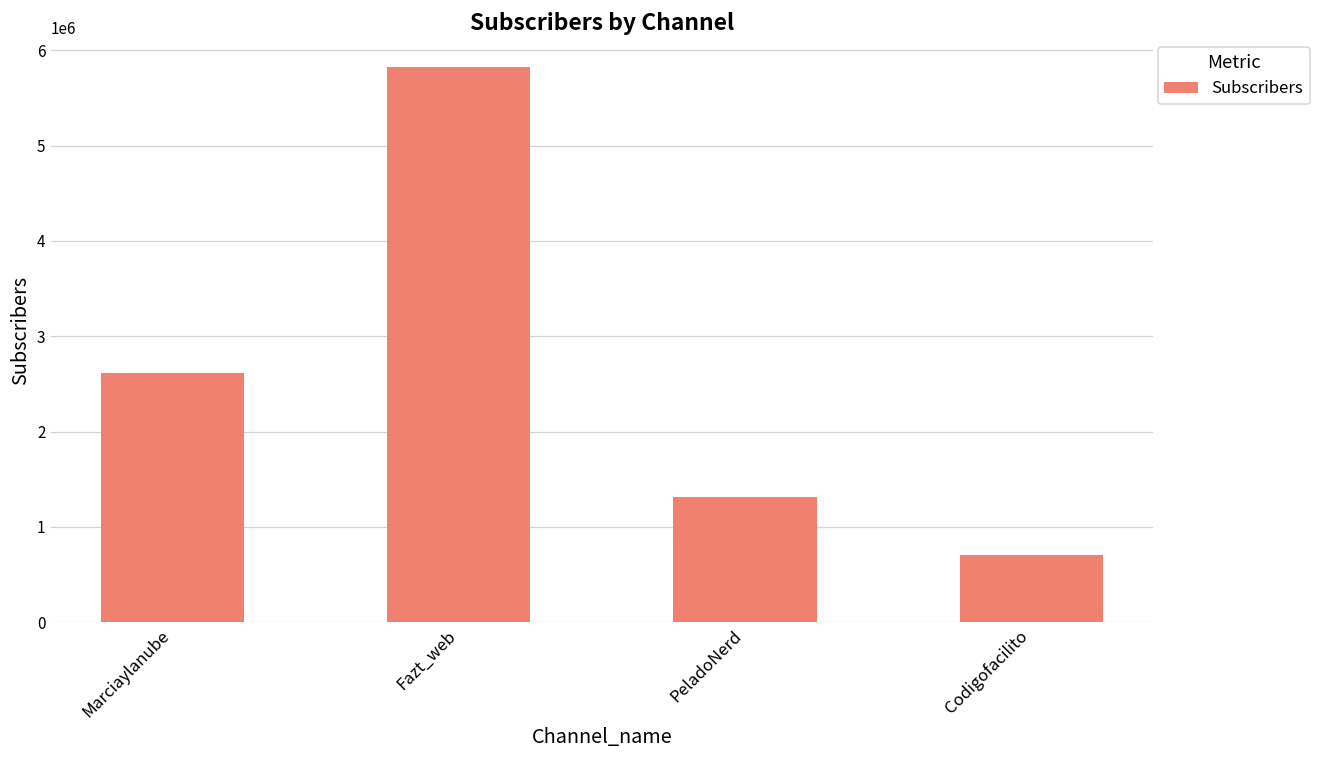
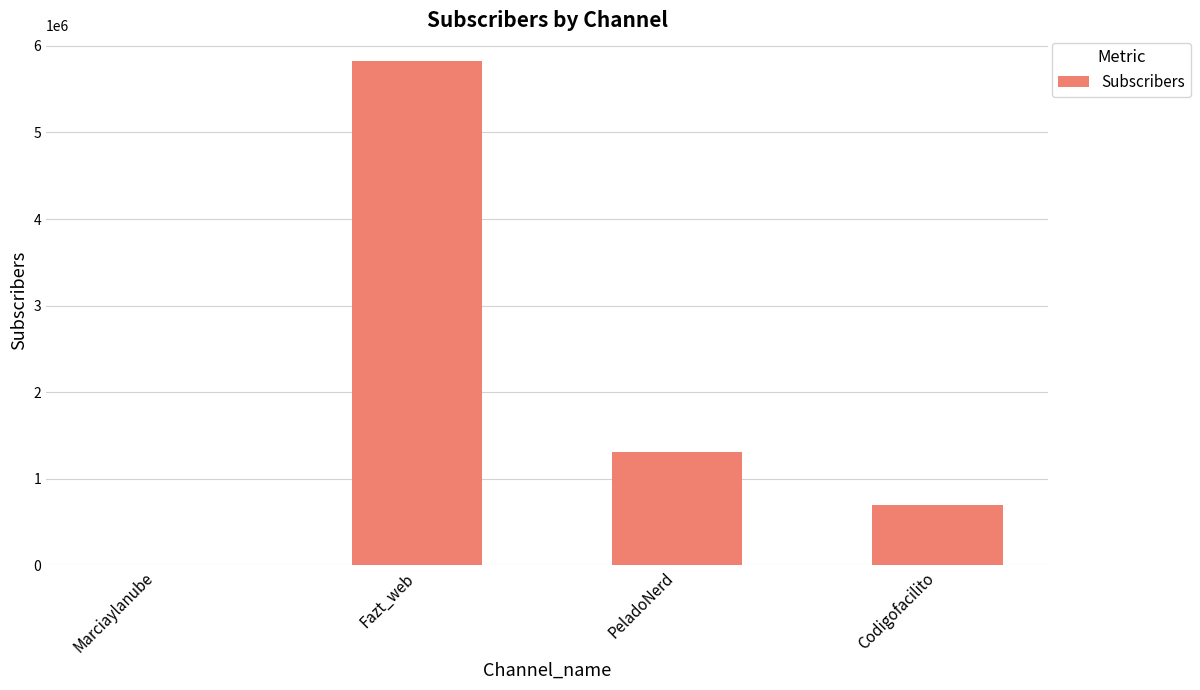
  {
-   "Marciaylanube": 2600000,
+   "Marciaylanube": 0,
    "Fazt_web": 5800000,
    "PeladoNerd": 1300000,
    "Codigofacilito": 700000
  }
